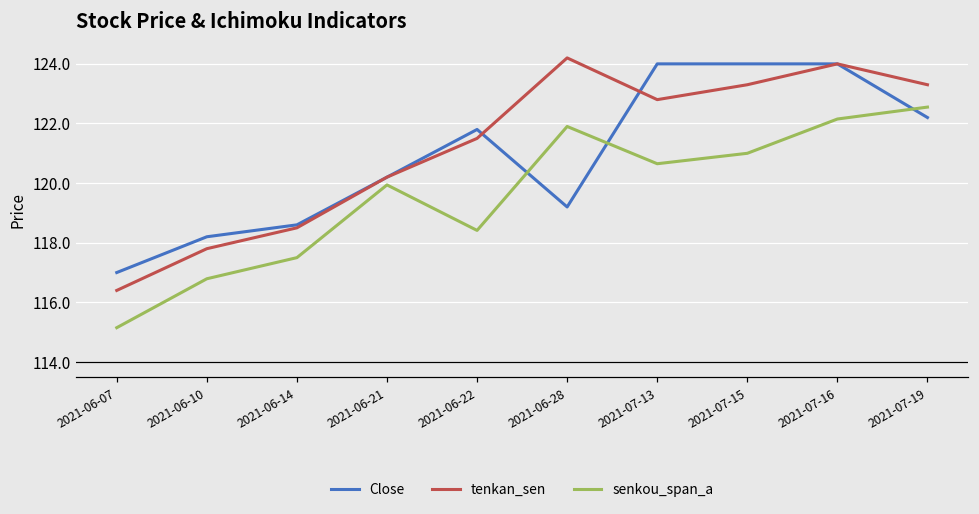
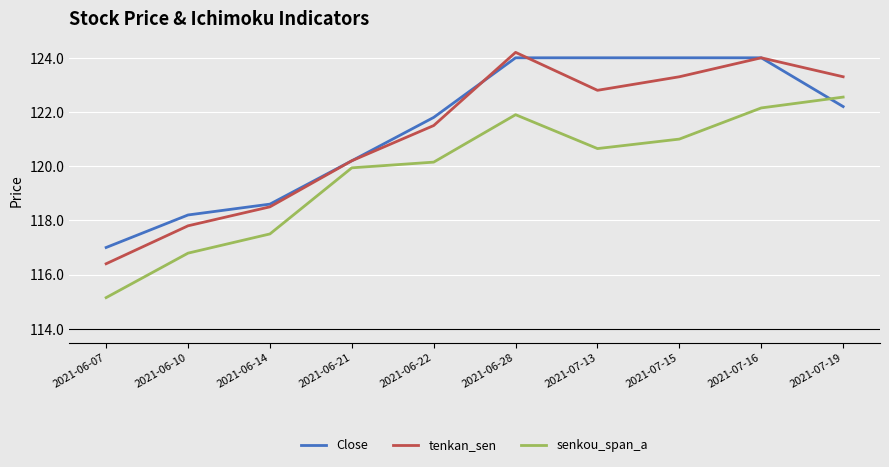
  {
    "Close": {
      "2021-06-07": 117.0,
      "2021-06-10": 118.2,
      "2021-06-14": 118.6,
      "2021-06-22": 121.8,
-     "2021-06-28": 119.2,
+     "2021-06-28": 124.0,
      "2021-07-13": 124.0,
      "2021-07-15": 124.0,
      "2021-07-19": 122.2
    },
    "tenkan_sen": {
      "2021-06-07": 116.4,
      "2021-06-10": 117.8,
      "2021-06-14": 118.5,
      "2021-06-22": 121.5,
      "2021-06-28": 124.2,
      "2021-07-13": 122.8,
      "2021-07-15": 123.3,
      "2021-07-19": 123.3
    },
    "senkou_span_a": {
      "2021-06-07": 115.1,
      "2021-06-10": 116.8,
      "2021-06-14": 117.5,
      "2021-06-21": 119.9,
-     "2021-06-22": 118.4,
+     "2021-06-22": 120.1,
      "2021-06-28": 121.9,
      "2021-07-13": 120.6,
      "2021-07-15": 121.0,
      "2021-07-16": 122.1,
      "2021-07-19": 122.5
    }
  }
